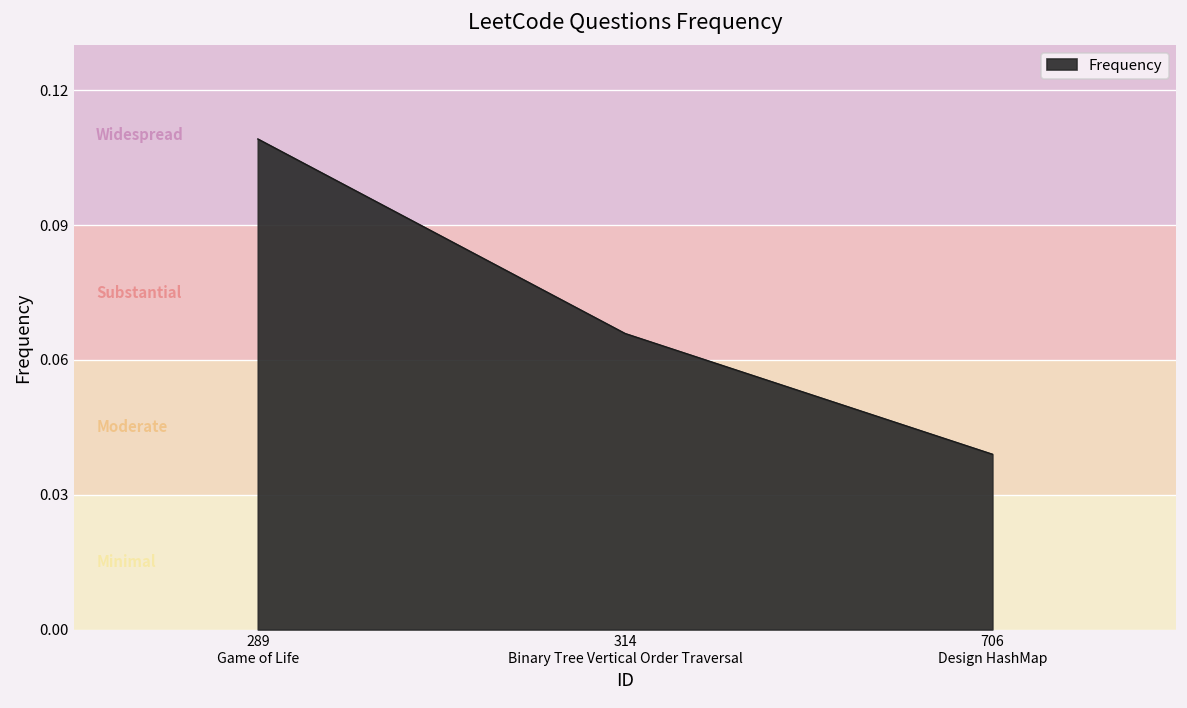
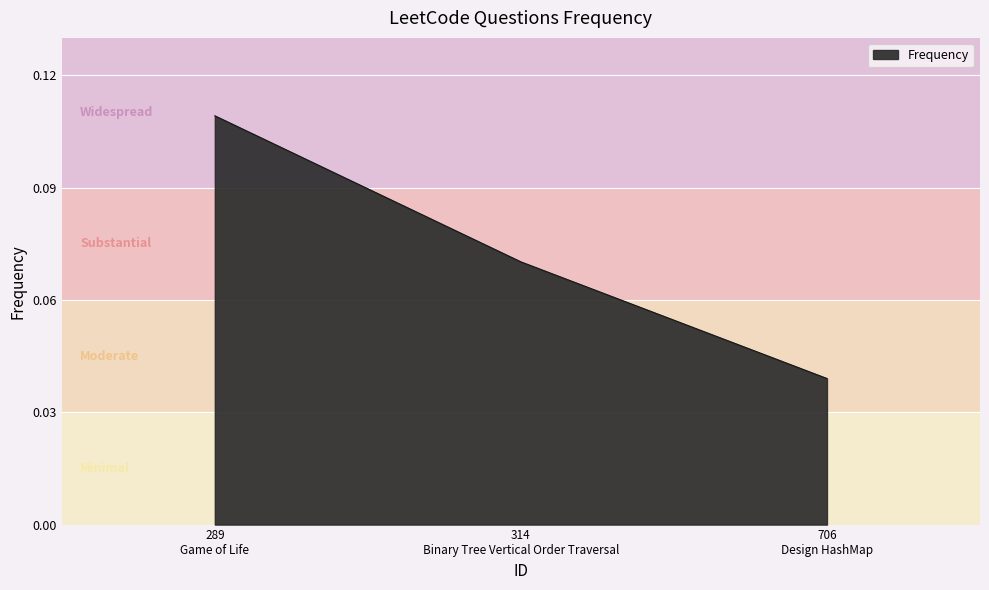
  {
    "289 Game of Life": 0.109,
-   "314 Binary Tree Vertical Order Traversal": 0.066,
+   "314 Binary Tree Vertical Order Traversal": 0.070,
    "706 Design HashMap": 0.039
  }
